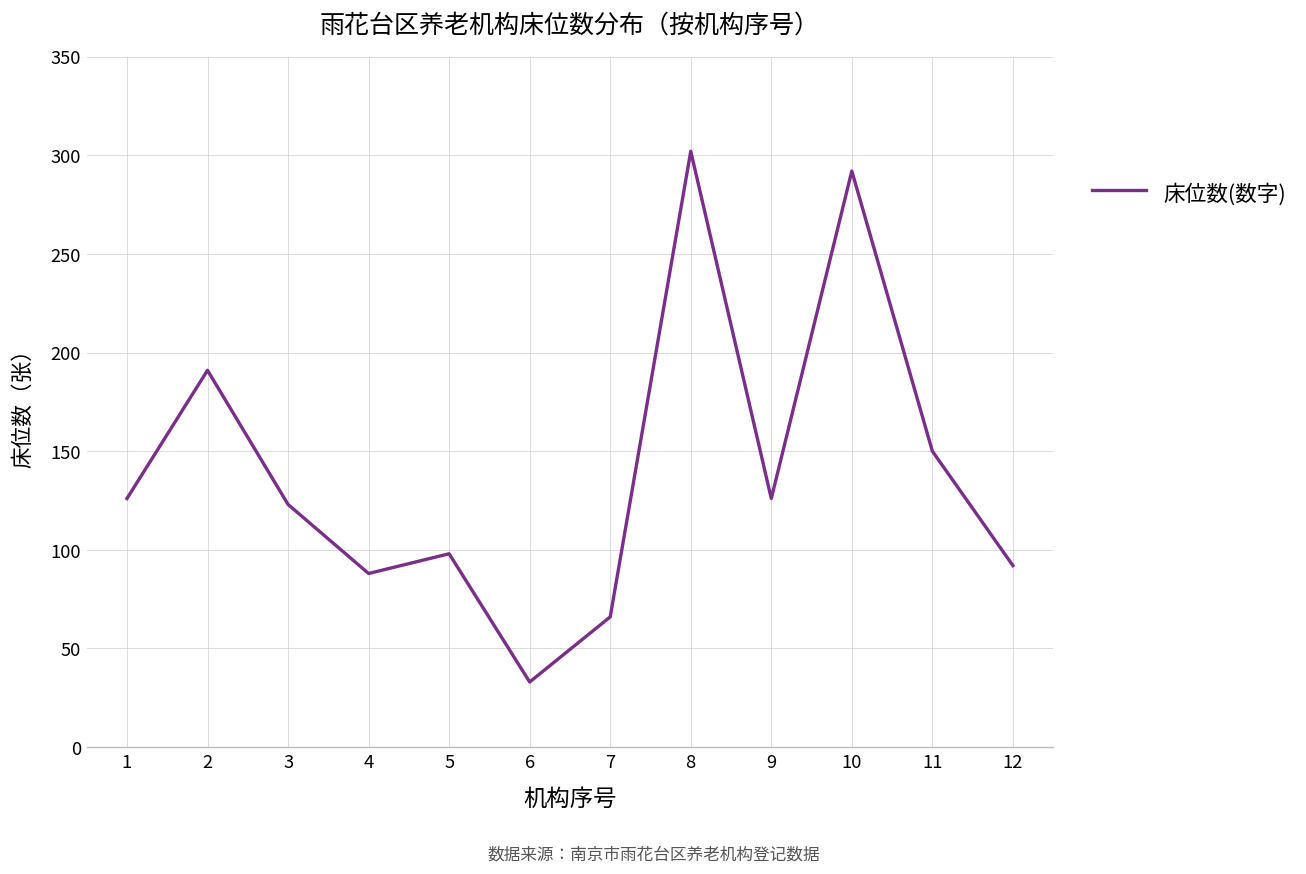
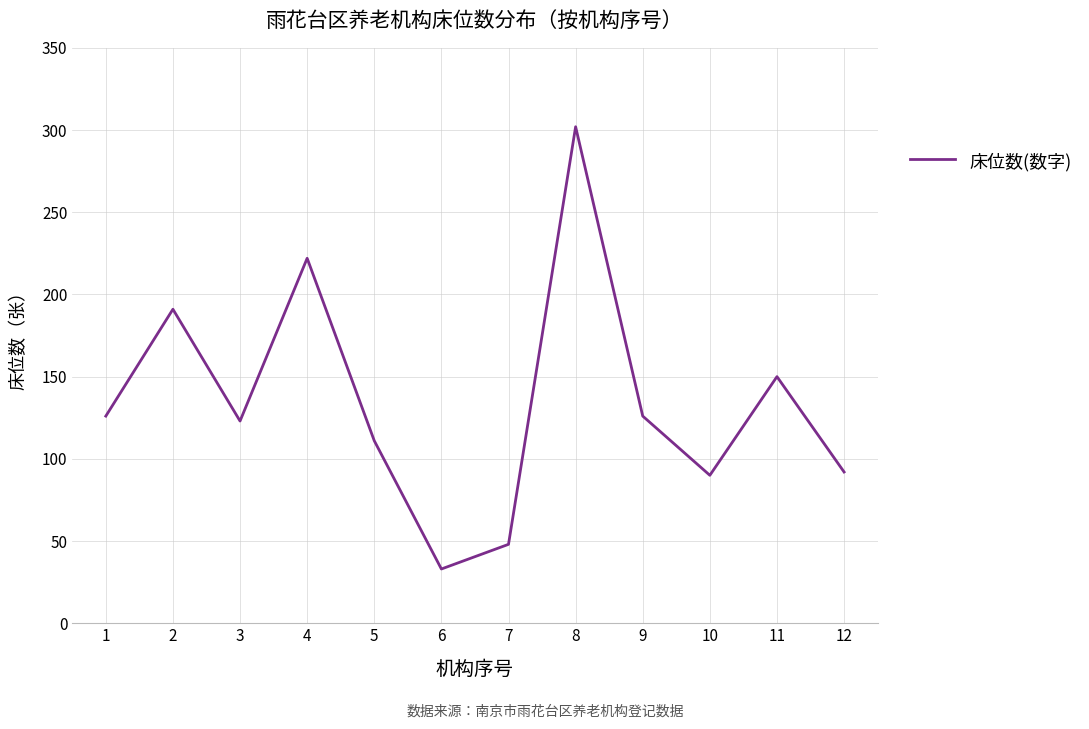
  {
    "1": 126,
    "2": 191,
    "3": 123,
-   "4": 88,
-   "5": 98,
+   "4": 222,
+   "5": 111,
    "6": 33,
-   "7": 66,
+   "7": 48,
    "8": 302,
    "9": 126,
-   "10": 292,
+   "10": 90,
    "11": 150,
    "12": 92
  }
